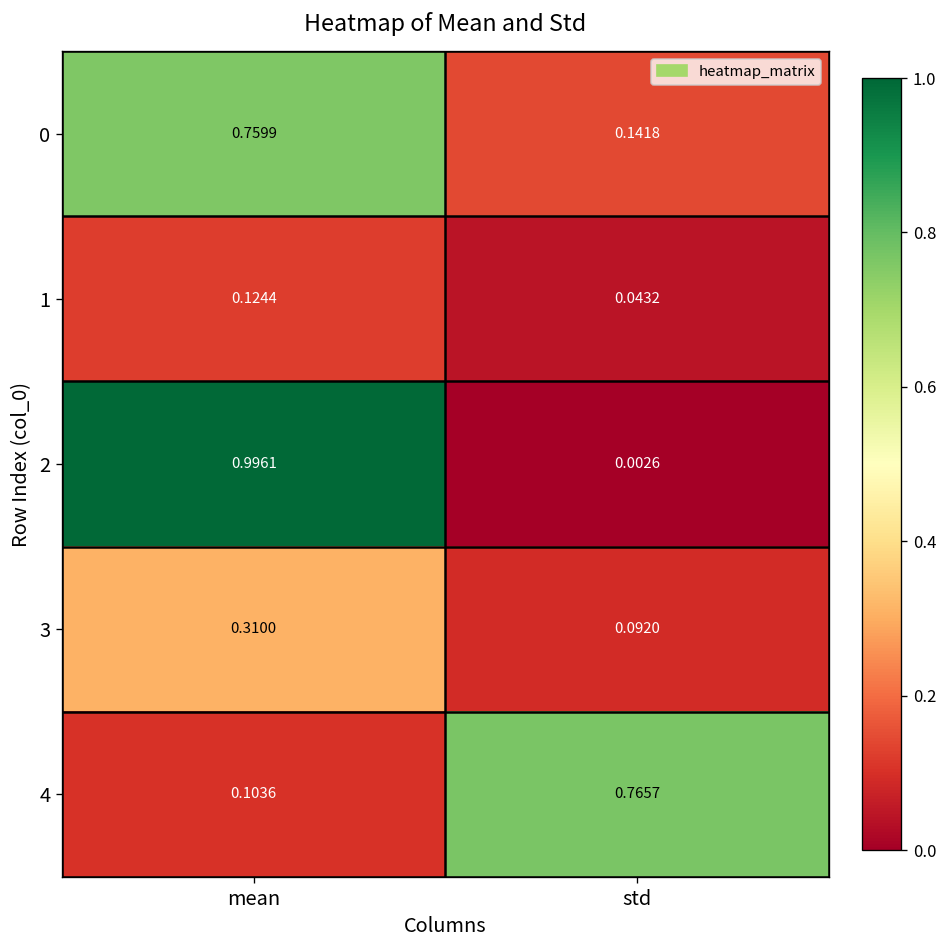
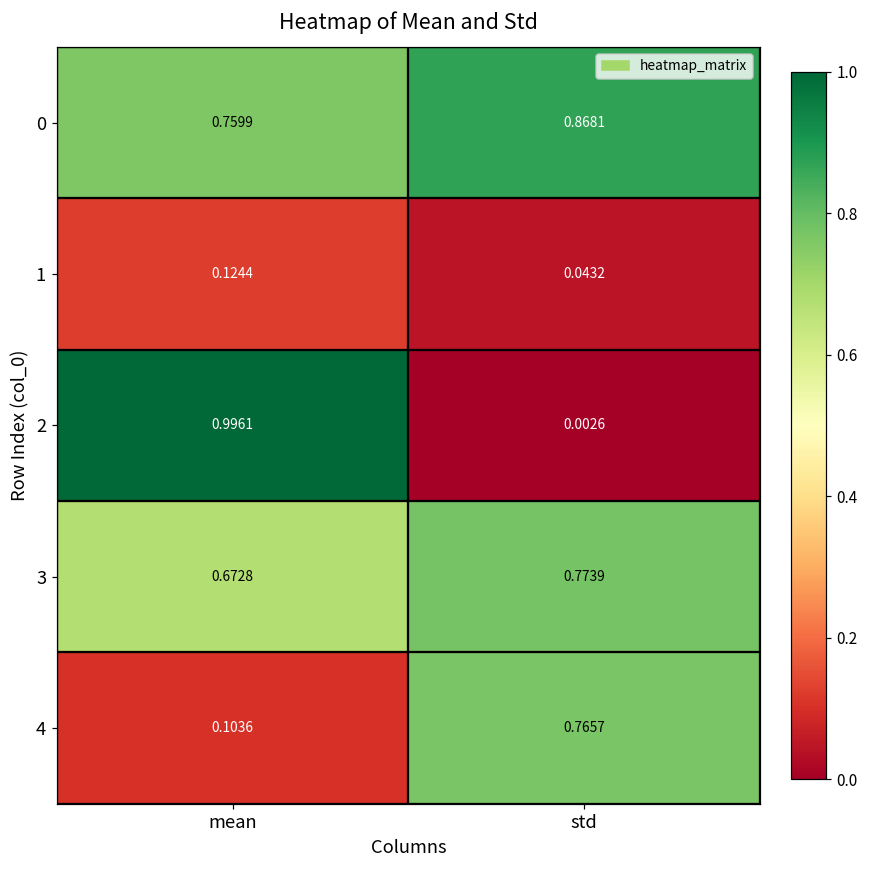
  {
    "0": {
      "mean": 0.7599,
-     "std": 0.1418
+     "std": 0.8681
    },
    "1": {
      "mean": 0.1244,
      "std": 0.0432
    },
    "2": {
      "mean": 0.9961,
      "std": 0.0026
    },
    "3": {
-     "mean": 0.3100,
-     "std": 0.0920
+     "mean": 0.6728,
+     "std": 0.7739
    },
    "4": {
      "mean": 0.1036,
      "std": 0.7657
    }
  }
